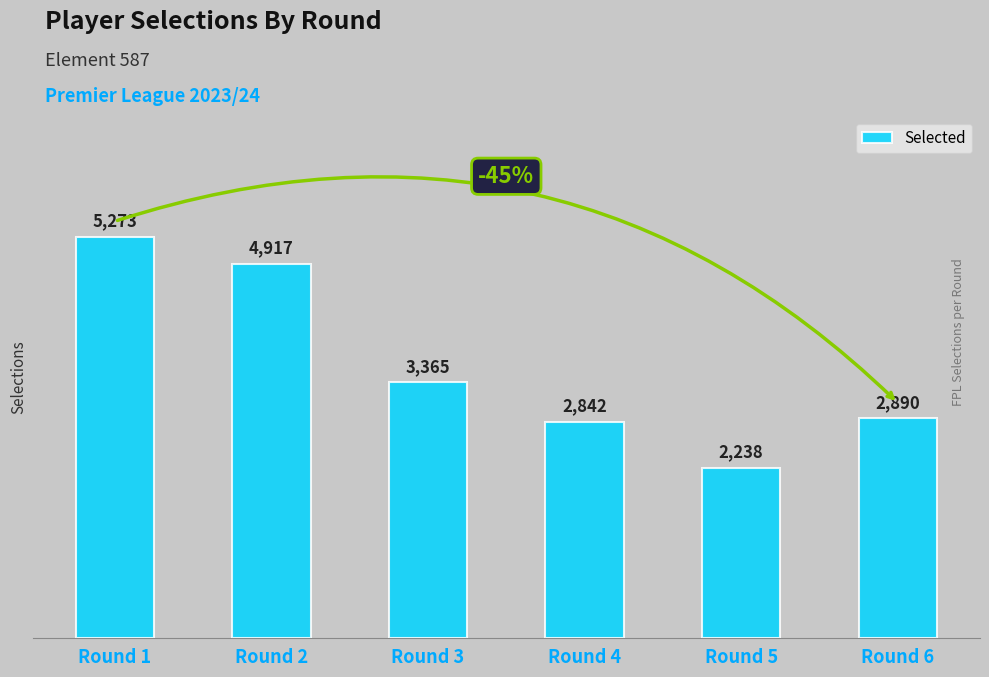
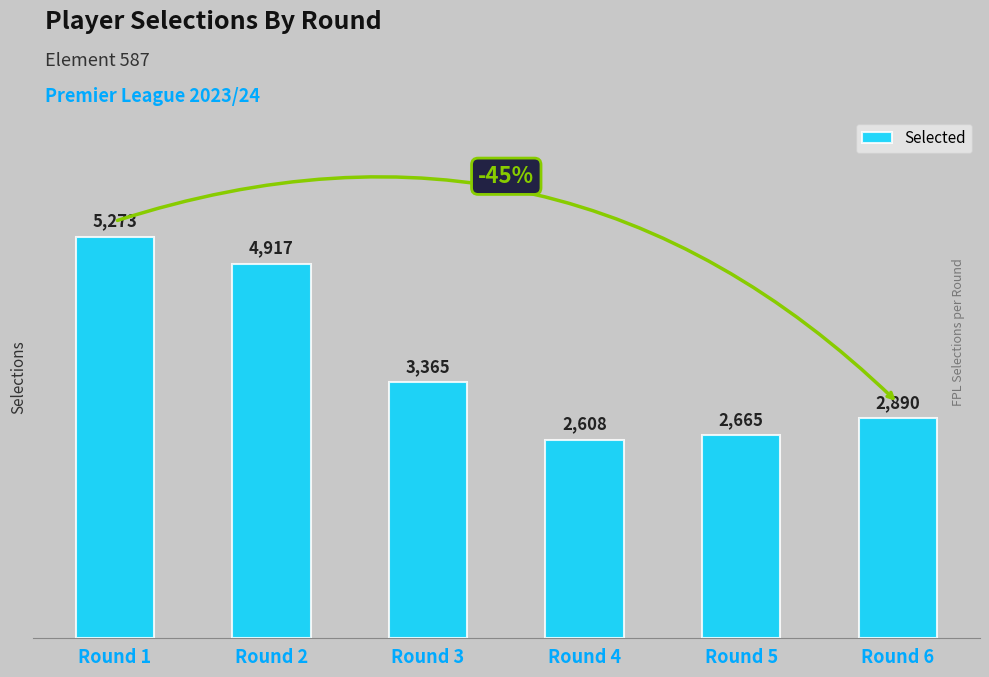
  {
    "Round 1": "5,273",
    "Round 2": "4,917",
    "Round 3": "3,365",
-   "Round 4": "2,842",
-   "Round 5": "2,238",
+   "Round 4": "2,608",
+   "Round 5": "2,665",
    "Round 6": "2,890"
  }
